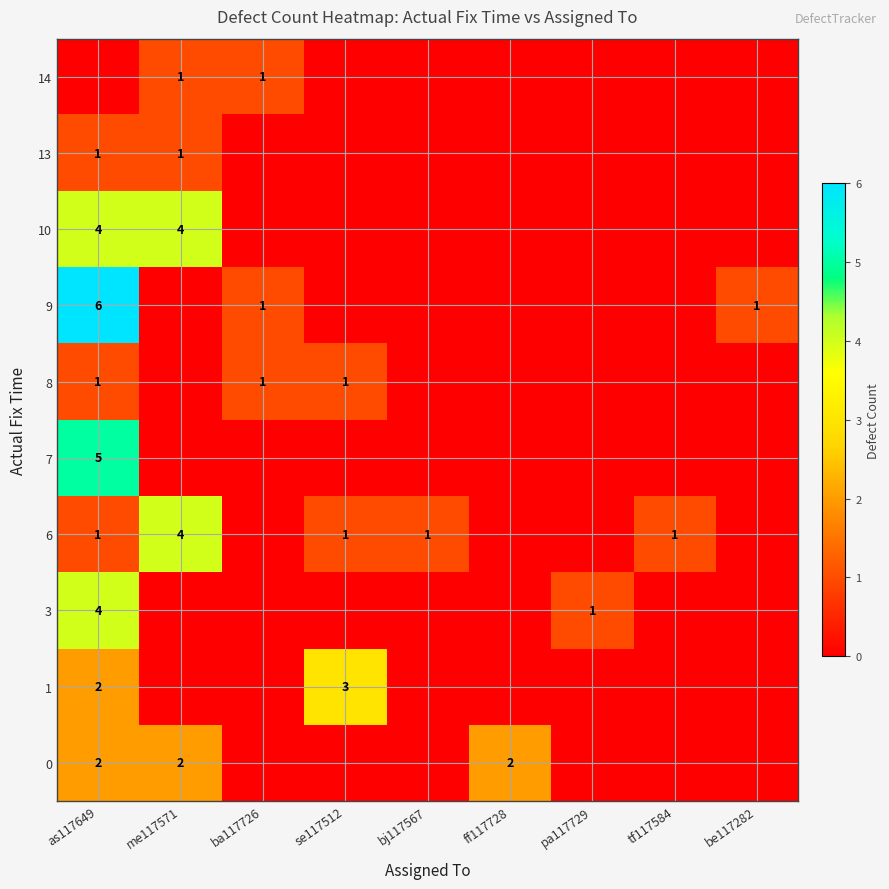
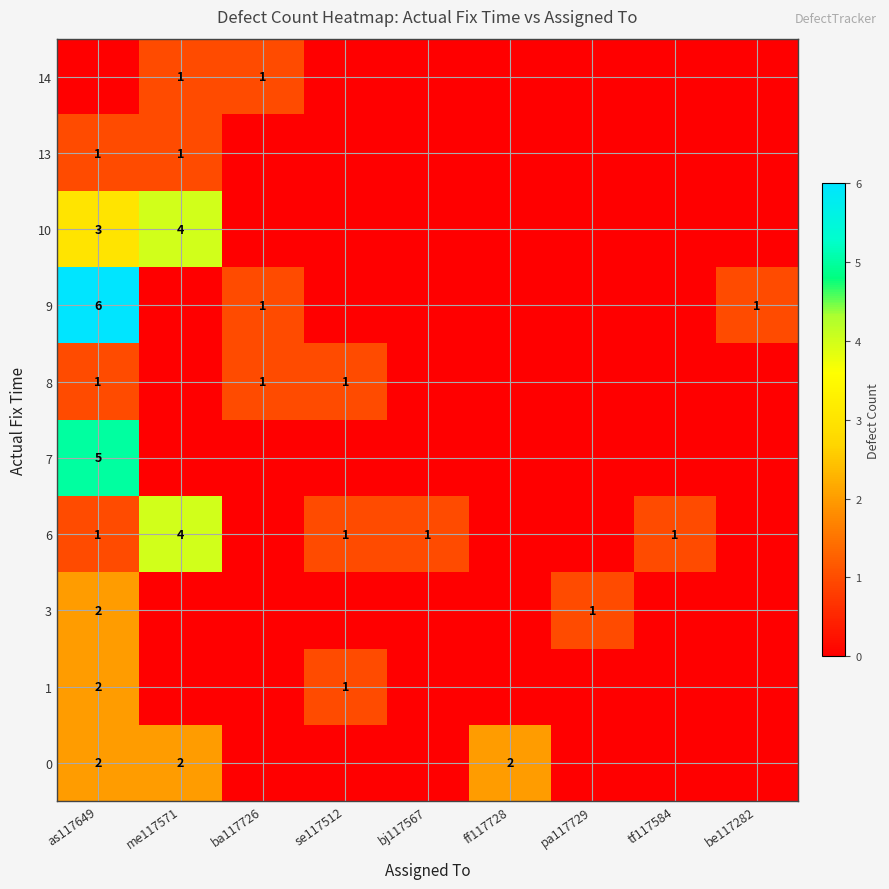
  {
    "14": {
      "me117571": 1,
      "ba117726": 1
    },
    "13": {
      "as117649": 1,
      "me117571": 1
    },
    "10": {
-     "as117649": 4,
+     "as117649": 3,
      "me117571": 4
    },
    "9": {
      "as117649": 6,
      "ba117726": 1,
      "be117282": 1
    },
    "8": {
      "as117649": 1,
      "ba117726": 1,
      "se117512": 1
    },
    "7": {
      "as117649": 5
    },
    "6": {
      "as117649": 1,
      "me117571": 4,
      "se117512": 1,
      "bj117567": 1,
      "tf117584": 1
    },
    "3": {
-     "as117649": 4,
+     "as117649": 2,
      "pa117729": 1
    },
    "1": {
      "as117649": 2,
-     "se117512": 3
+     "se117512": 1
    },
    "0": {
      "as117649": 2,
      "me117571": 2,
      "ff117728": 2
    }
  }
